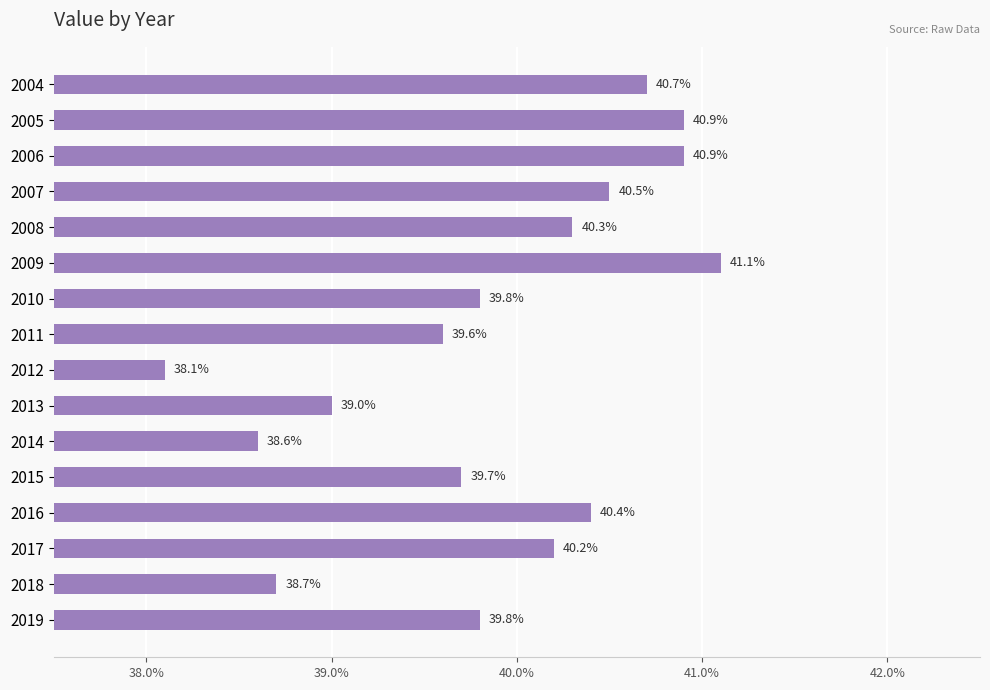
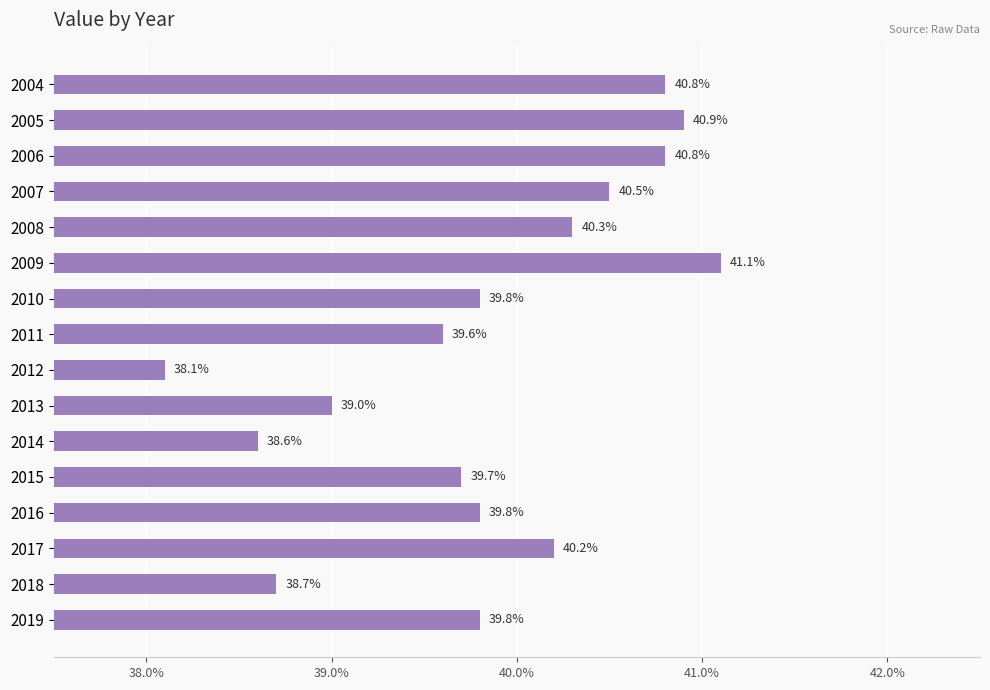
  {
-   "2004": "40.7%",
+   "2004": "40.8%",
    "2005": "40.9%",
-   "2006": "40.9%",
+   "2006": "40.8%",
    "2007": "40.5%",
    "2008": "40.3%",
    "2009": "41.1%",
    "2010": "39.8%",
    "2011": "39.6%",
    "2012": "38.1%",
    "2013": "39.0%",
    "2014": "38.6%",
    "2015": "39.7%",
-   "2016": "40.4%",
+   "2016": "39.8%",
    "2017": "40.2%",
    "2018": "38.7%",
    "2019": "39.8%"
  }
